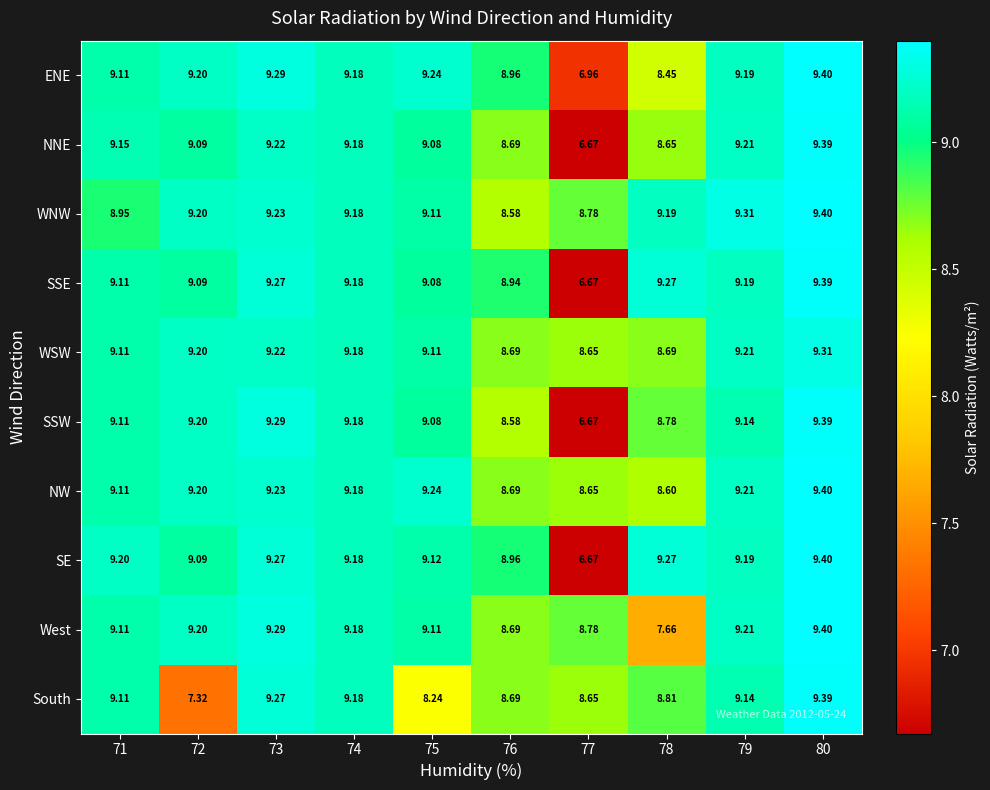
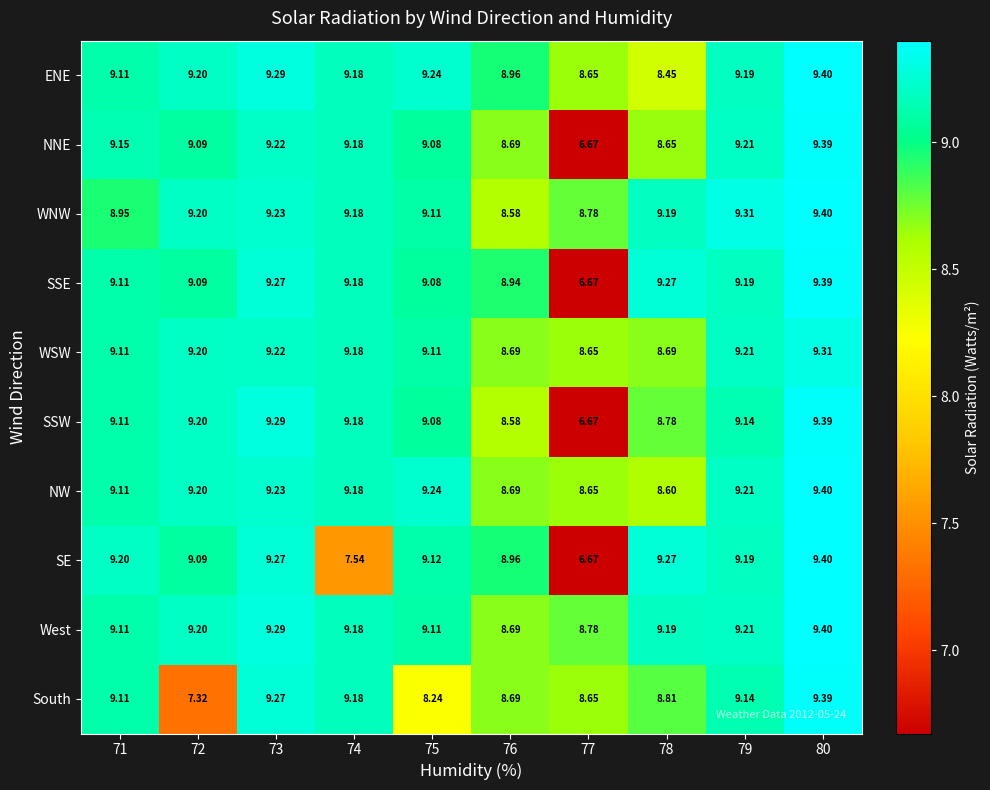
  {
    "ENE": {
      "71": 9.11,
      "72": 9.20,
      "73": 9.29,
      "74": 9.18,
      "75": 9.24,
      "76": 8.96,
-     "77": 6.96,
+     "77": 8.65,
      "78": 8.45,
      "79": 9.19,
      "80": 9.40
    },
    "NNE": {
      "71": 9.15,
      "72": 9.09,
      "73": 9.22,
      "74": 9.18,
      "75": 9.08,
      "76": 8.69,
      "77": 6.67,
      "78": 8.65,
      "79": 9.21,
      "80": 9.39
    },
    "WNW": {
      "71": 8.95,
      "72": 9.20,
      "73": 9.23,
      "74": 9.18,
      "75": 9.11,
      "76": 8.58,
      "77": 8.78,
      "78": 9.19,
      "79": 9.31,
      "80": 9.40
    },
    "SSE": {
      "71": 9.11,
      "72": 9.09,
      "73": 9.27,
      "74": 9.18,
      "75": 9.08,
      "76": 8.94,
      "77": 6.67,
      "78": 9.27,
      "79": 9.19,
      "80": 9.39
    },
    "WSW": {
      "71": 9.11,
      "72": 9.20,
      "73": 9.22,
      "74": 9.18,
      "75": 9.11,
      "76": 8.69,
      "77": 8.65,
      "78": 8.69,
      "79": 9.21,
      "80": 9.31
    },
    "SSW": {
      "71": 9.11,
      "72": 9.20,
      "73": 9.29,
      "74": 9.18,
      "75": 9.08,
      "76": 8.58,
      "77": 6.67,
      "78": 8.78,
      "79": 9.14,
      "80": 9.39
    },
    "NW": {
      "71": 9.11,
      "72": 9.20,
      "73": 9.23,
      "74": 9.18,
      "75": 9.24,
      "76": 8.69,
      "77": 8.65,
      "78": 8.60,
      "79": 9.21,
      "80": 9.40
    },
    "SE": {
      "71": 9.20,
      "72": 9.09,
      "73": 9.27,
-     "74": 9.18,
+     "74": 7.54,
      "75": 9.12,
      "76": 8.96,
      "77": 6.67,
      "78": 9.27,
      "79": 9.19,
      "80": 9.40
    },
    "West": {
      "71": 9.11,
      "72": 9.20,
      "73": 9.29,
      "74": 9.18,
      "75": 9.11,
      "76": 8.69,
      "77": 8.78,
-     "78": 7.66,
+     "78": 9.19,
      "79": 9.21,
      "80": 9.40
    },
    "South": {
      "71": 9.11,
      "72": 7.32,
      "73": 9.27,
      "74": 9.18,
      "75": 8.24,
      "76": 8.69,
      "77": 8.65,
      "78": 8.81,
      "80": 9.39
    }
  }
